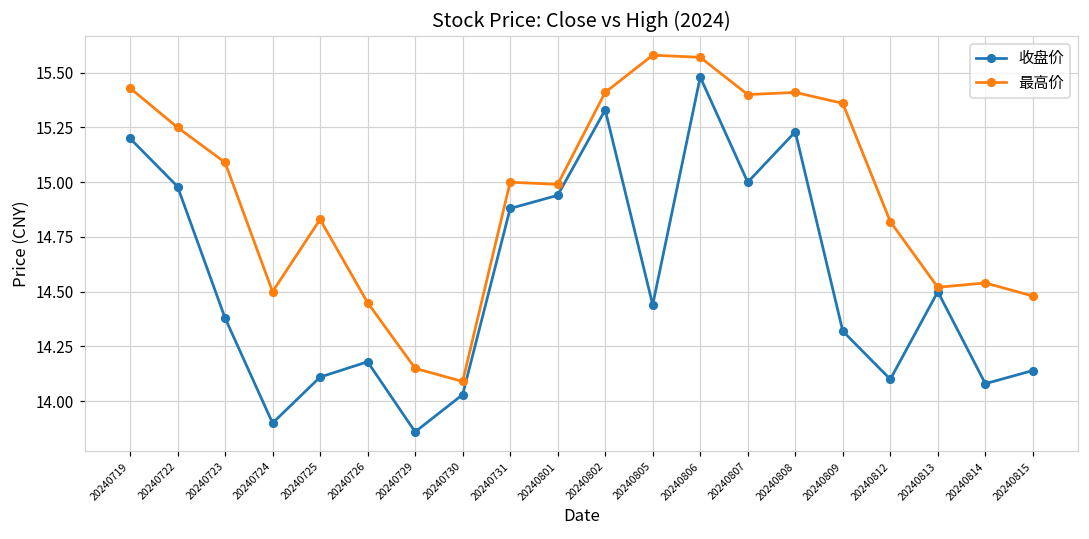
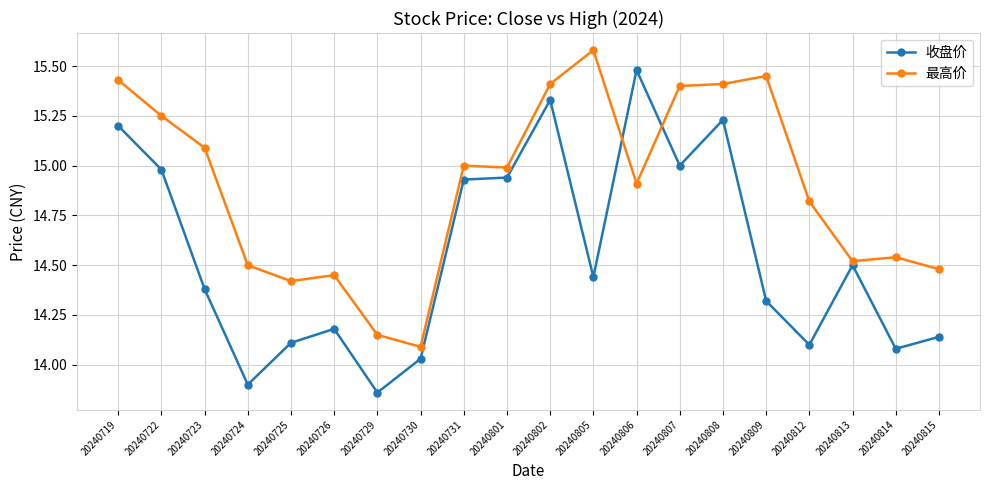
  {
    "收盘价": {
      "20240719": 15.20,
      "20240722": 14.98,
      "20240723": 14.38,
      "20240724": 13.90,
      "20240725": 14.11,
      "20240726": 14.18,
      "20240729": 13.86,
      "20240730": 14.03,
-     "20240731": 14.88,
+     "20240731": 14.93,
      "20240801": 14.94,
      "20240802": 15.33,
      "20240805": 14.44,
      "20240806": 15.48,
      "20240807": 15.00,
      "20240808": 15.23,
      "20240809": 14.32,
      "20240812": 14.10,
      "20240813": 14.50,
      "20240814": 14.08,
      "20240815": 14.14
    },
    "最高价": {
      "20240719": 15.43,
      "20240722": 15.25,
      "20240723": 15.09,
      "20240724": 14.50,
-     "20240725": 14.83,
+     "20240725": 14.42,
      "20240726": 14.45,
      "20240729": 14.15,
      "20240730": 14.09,
      "20240731": 15.00,
      "20240801": 14.99,
      "20240802": 15.41,
      "20240805": 15.58,
-     "20240806": 15.57,
+     "20240806": 14.91,
      "20240807": 15.40,
      "20240808": 15.41,
-     "20240809": 15.36,
+     "20240809": 15.45,
      "20240812": 14.82,
      "20240813": 14.52,
      "20240814": 14.54,
      "20240815": 14.48
    }
  }
